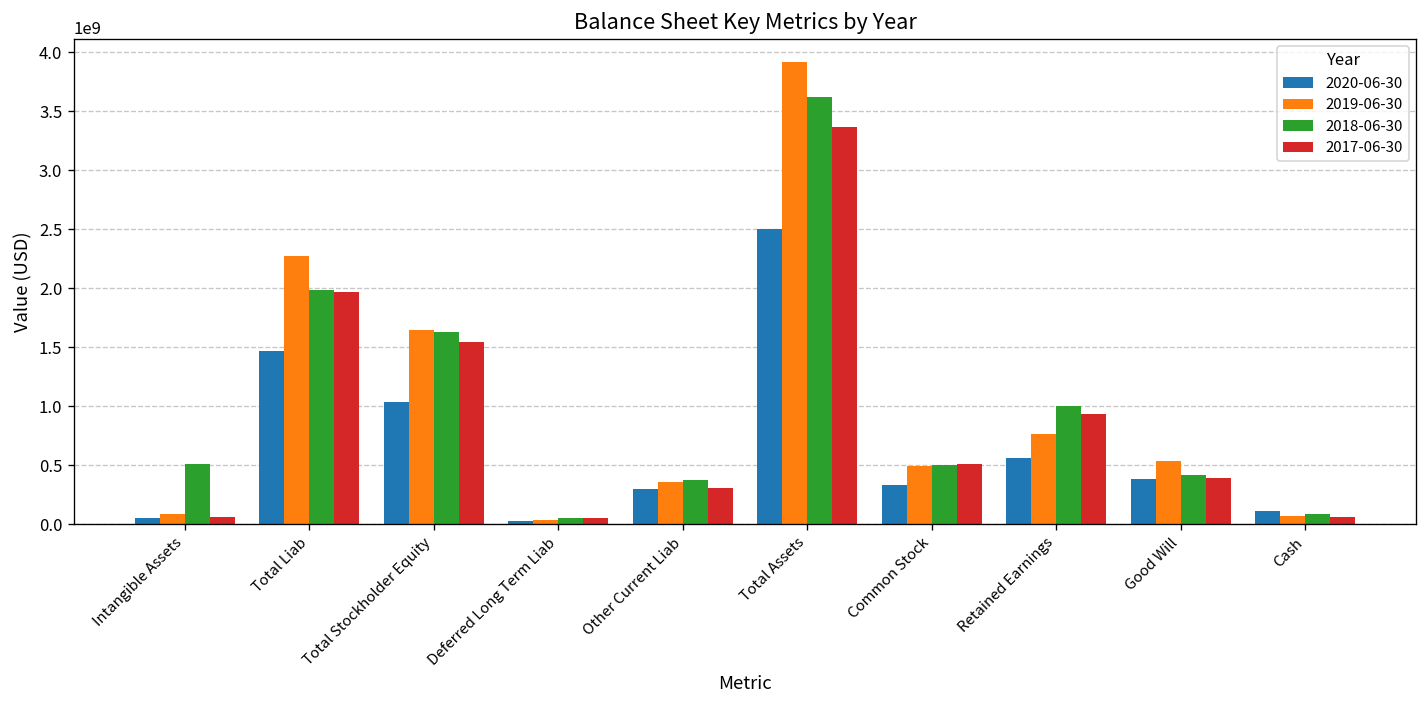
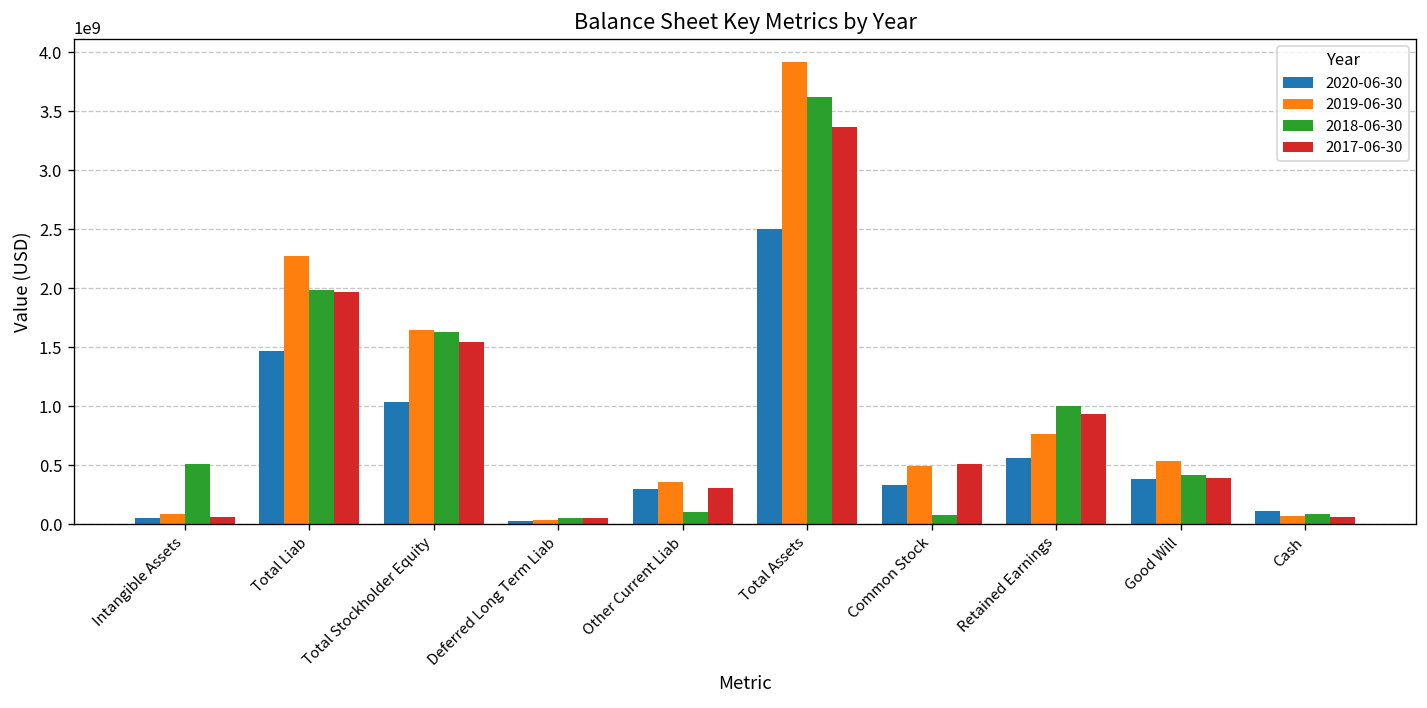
  {
    "2020-06-30": {
      "Intangible Assets": 100000000,
      "Total Liab": 1500000000,
      "Total Stockholder Equity": 1000000000,
      "Other Current Liab": 300000000,
      "Total Assets": 2500000000,
      "Common Stock": 300000000,
      "Retained Earnings": 600000000,
      "Good Will": 400000000,
      "Cash": 100000000
    },
    "2019-06-30": {
      "Intangible Assets": 100000000,
      "Total Liab": 2300000000,
      "Total Stockholder Equity": 1600000000,
      "Deferred Long Term Liab": 0,
      "Other Current Liab": 400000000,
      "Total Assets": 3900000000,
      "Common Stock": 500000000,
      "Retained Earnings": 800000000,
      "Good Will": 500000000,
      "Cash": 100000000
    },
    "2018-06-30": {
      "Intangible Assets": 500000000,
      "Total Liab": 2000000000,
      "Total Stockholder Equity": 1600000000,
      "Deferred Long Term Liab": 0,
-     "Other Current Liab": 400000000,
+     "Other Current Liab": 100000000,
      "Total Assets": 3600000000,
-     "Common Stock": 500000000,
+     "Common Stock": 100000000,
      "Retained Earnings": 1000000000,
      "Good Will": 400000000,
      "Cash": 100000000
    },
    "2017-06-30": {
      "Intangible Assets": 100000000,
      "Total Liab": 2000000000,
      "Total Stockholder Equity": 1500000000,
      "Deferred Long Term Liab": 100000000,
      "Other Current Liab": 300000000,
      "Total Assets": 3400000000,
      "Common Stock": 500000000,
      "Retained Earnings": 900000000,
      "Good Will": 400000000,
      "Cash": 100000000
    }
  }
